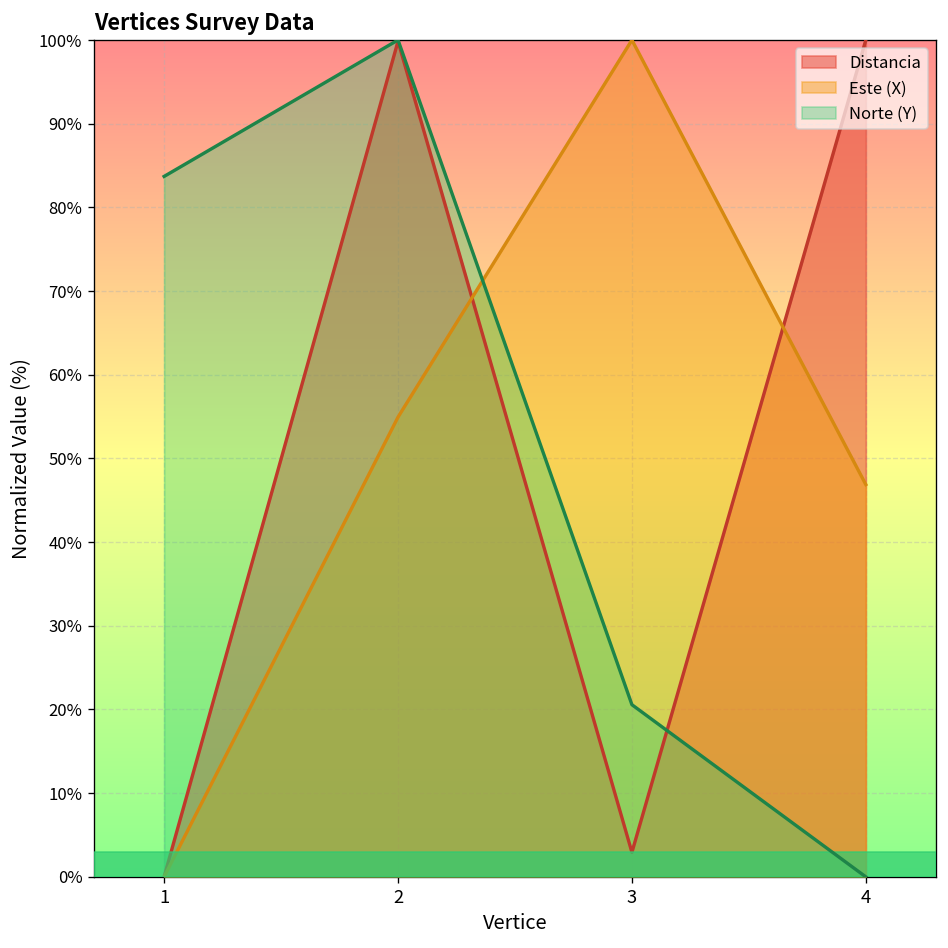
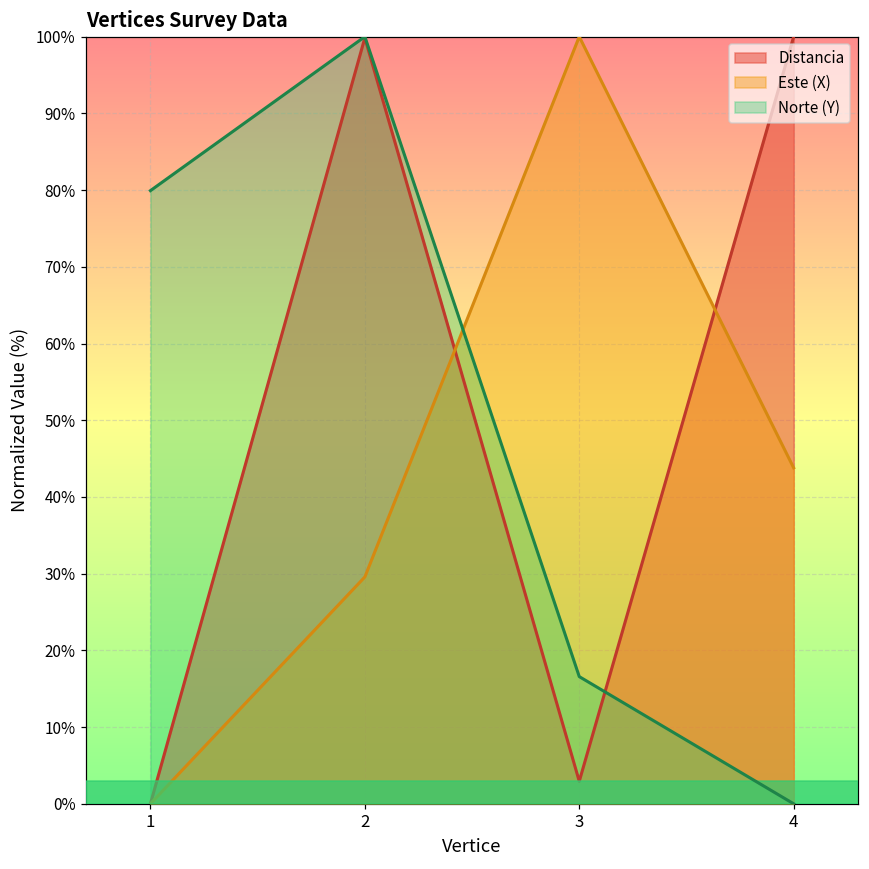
  {
    "Distancia": {
      "4": "100%"
    },
    "Este (X)": {
-     "2": "55%",
+     "2": "30%",
      "3": "100%",
-     "4": "47%"
+     "4": "44%"
    },
    "Norte (Y)": {
-     "1": "84%",
-     "3": "21%"
+     "1": "80%",
+     "3": "17%"
    }
  }
